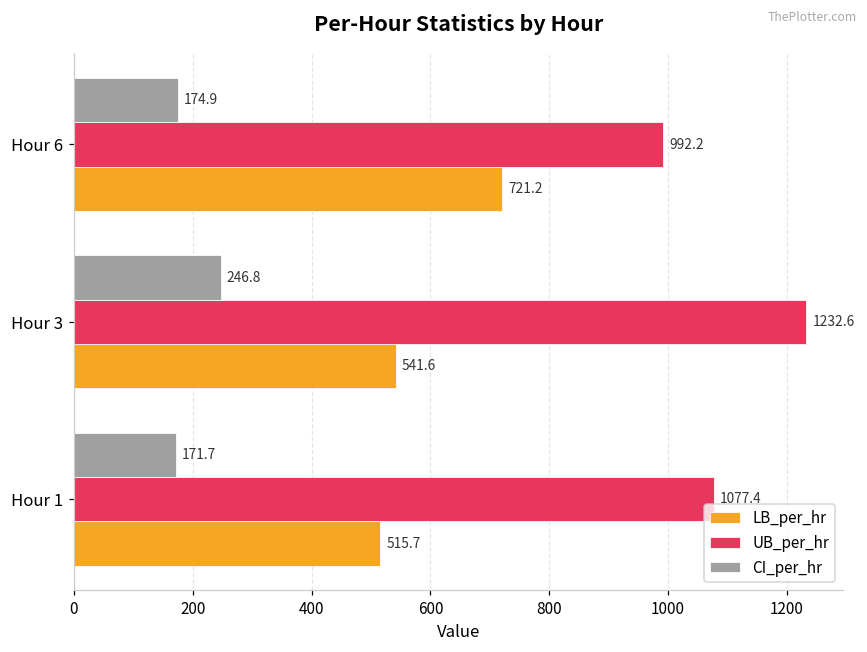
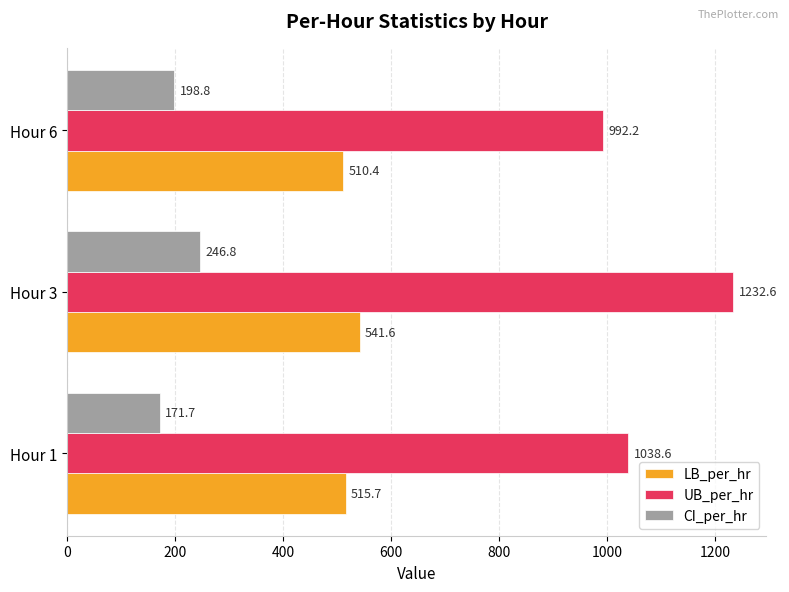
  {
    "LB_per_hr": {
-     "Hour 6": 721.2,
+     "Hour 6": 510.4,
      "Hour 3": 541.6,
      "Hour 1": 515.7
    },
    "UB_per_hr": {
      "Hour 6": 992.2,
      "Hour 3": 1232.6,
-     "Hour 1": 1077.4
+     "Hour 1": 1038.6
    },
    "CI_per_hr": {
-     "Hour 6": 174.9,
+     "Hour 6": 198.8,
      "Hour 3": 246.8,
      "Hour 1": 171.7
    }
  }
